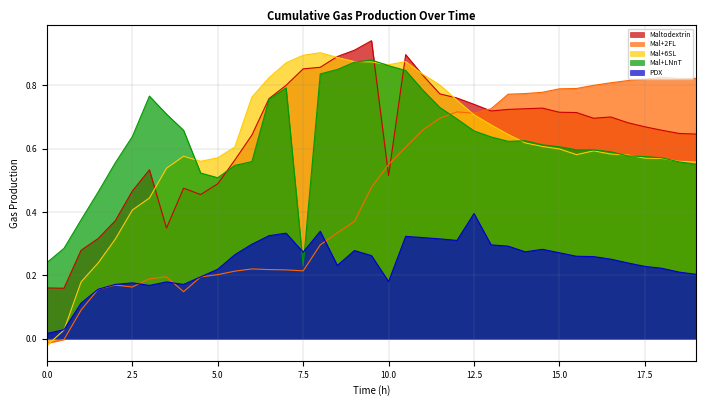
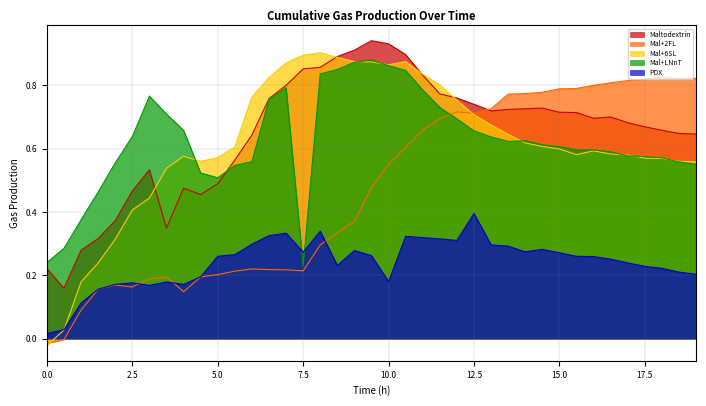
  {
    "Maltodextrin": {
-     "0.0": 0.16,
+     "0.0": 0.22,
      "2.5": 0.47,
      "5.0": 0.49,
      "7.5": 0.85,
-     "10.0": 0.52,
+     "10.0": 0.93,
      "12.5": 0.74,
      "15.0": 0.72,
      "17.5": 0.67
    },
    "Mal+LNnT": {
      "0.0": 0.24,
      "2.5": 0.64,
      "5.0": 0.51,
      "7.5": 0.23,
      "12.5": 0.66
    },
    "PDX": {
      "0.0": 0.02,
      "2.5": 0.18,
-     "5.0": 0.22,
+     "5.0": 0.26,
      "7.5": 0.27,
      "10.0": 0.18,
      "12.5": 0.40,
      "15.0": 0.27,
      "17.5": 0.23
    }
  }
